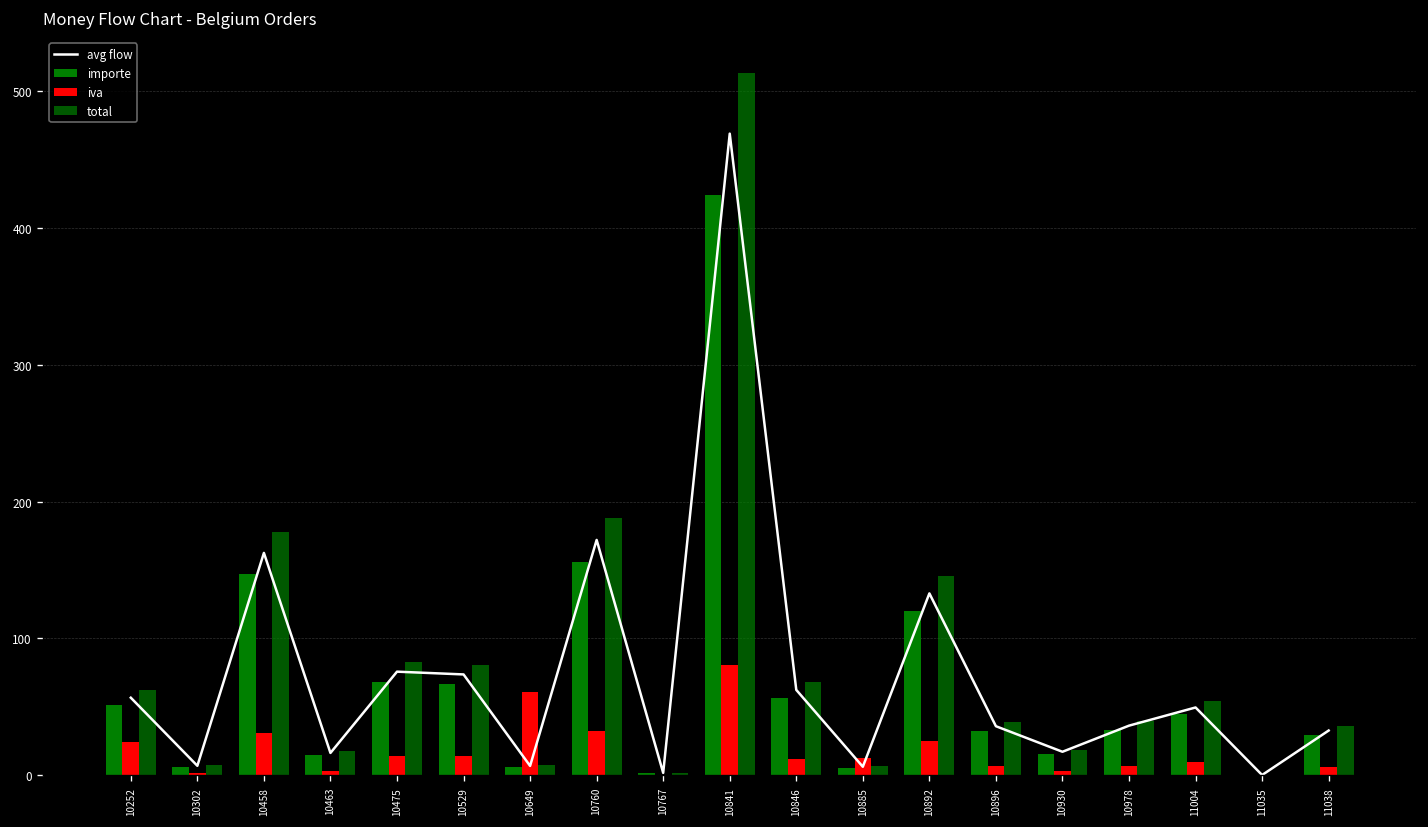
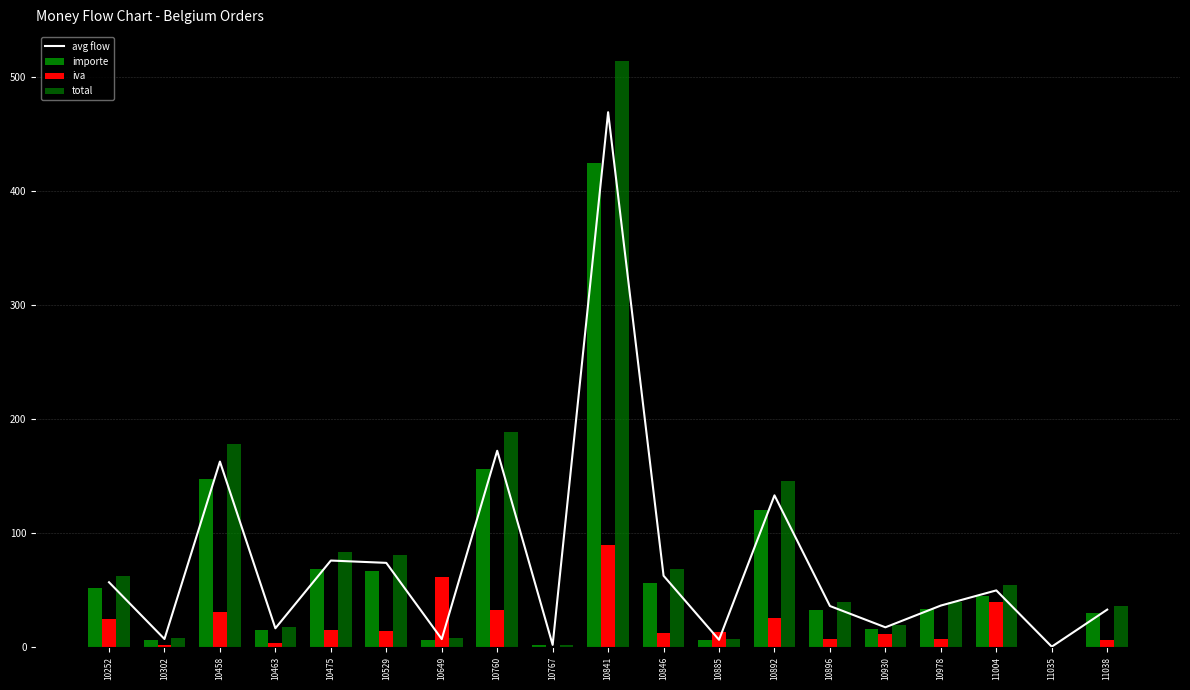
  {
    "avg flow": {
      "10252": 57,
      "10302": 7,
      "10458": 163,
      "10463": 16,
      "10475": 76,
      "10529": 74,
      "10649": 7,
      "10760": 172,
      "10767": 2,
      "10841": 469,
      "10846": 62,
      "10885": 6,
      "10892": 133,
      "10896": 36,
      "10930": 17,
      "10978": 36,
      "11004": 50,
      "11035": 0,
      "11038": 33
    },
    "iva": {
      "10252": 24,
      "10458": 31,
      "10463": 3,
      "10475": 14,
      "10529": 14,
      "10649": 61,
      "10760": 33,
-     "10841": 81,
+     "10841": 89,
      "10846": 12,
      "10885": 13,
      "10892": 25,
      "10896": 7,
-     "10930": 3,
+     "10930": 11,
      "10978": 7,
-     "11004": 9,
+     "11004": 39,
      "11038": 6
    }
  }
